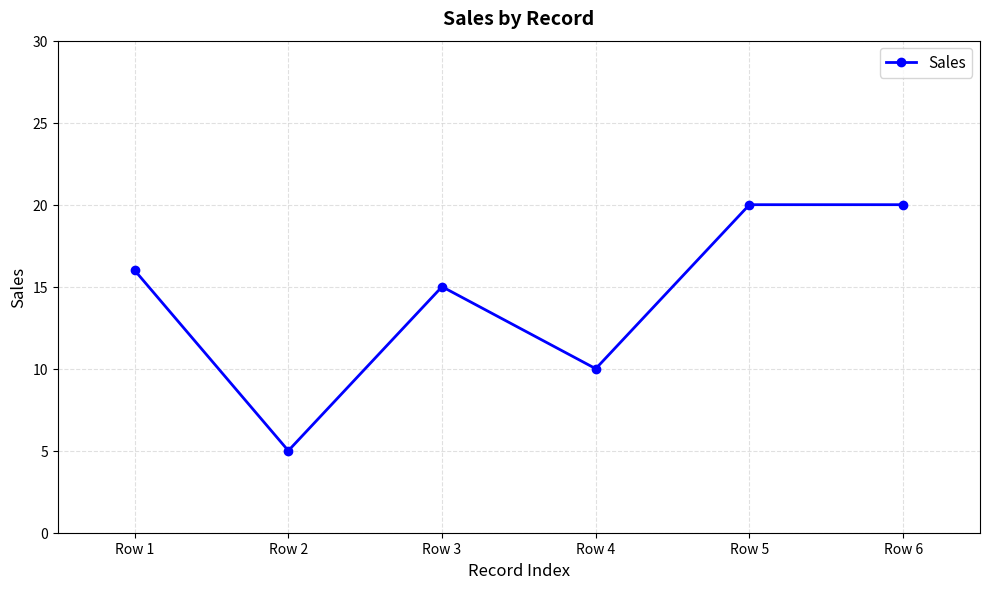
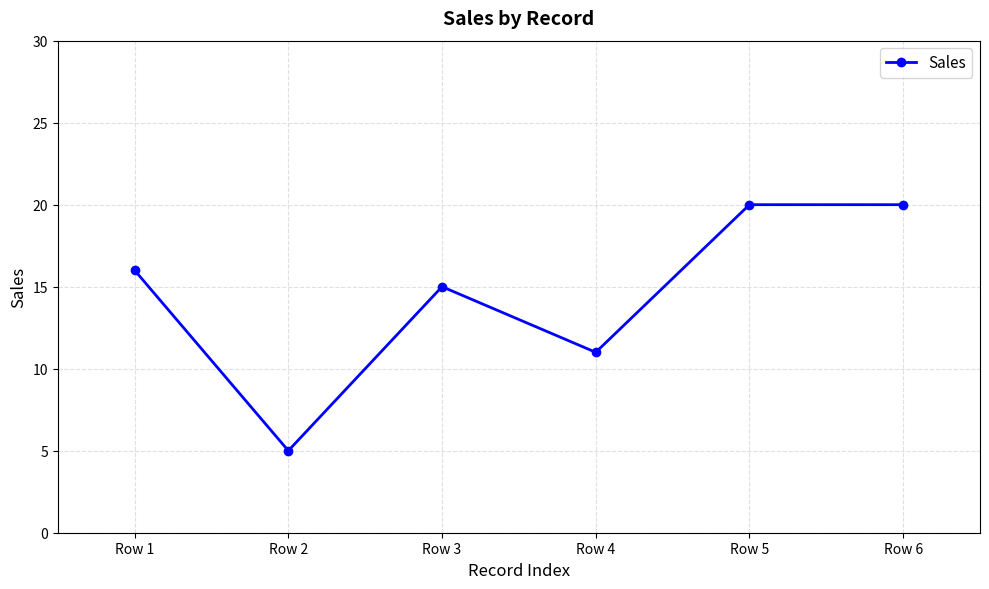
  {
    "Row 1": 16,
    "Row 2": 5,
    "Row 3": 15,
-   "Row 4": 10,
+   "Row 4": 11,
    "Row 5": 20,
    "Row 6": 20
  }
